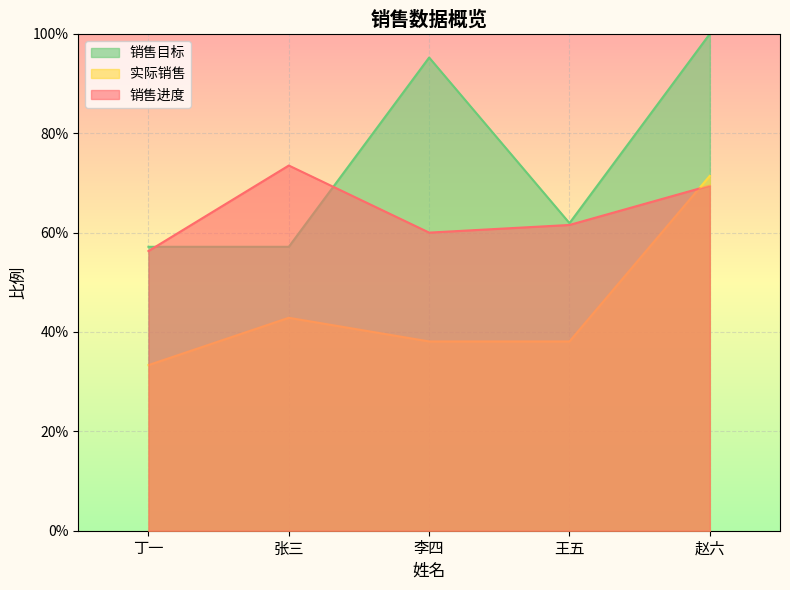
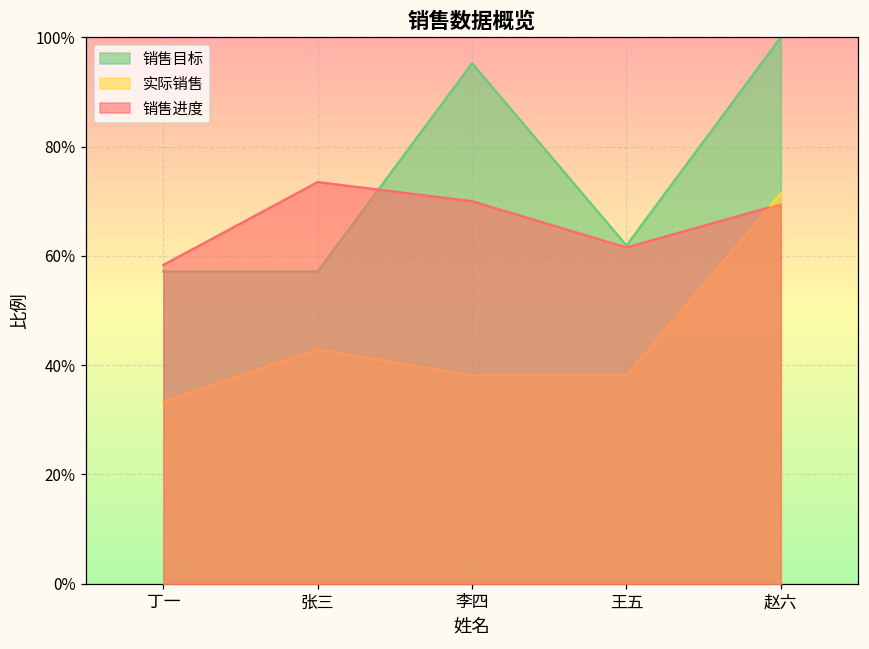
  {
    "销售目标": {
      "丁一": "57%",
      "张三": "57%",
      "李四": "95%",
      "赵六": "100%"
    },
    "实际销售": {
      "丁一": "33%",
      "张三": "43%",
      "李四": "38%",
      "王五": "38%",
      "赵六": "71%"
    },
    "销售进度": {
-     "丁一": "56%",
+     "丁一": "58%",
      "张三": "74%",
-     "李四": "60%",
+     "李四": "70%",
      "赵六": "69%"
    }
  }
